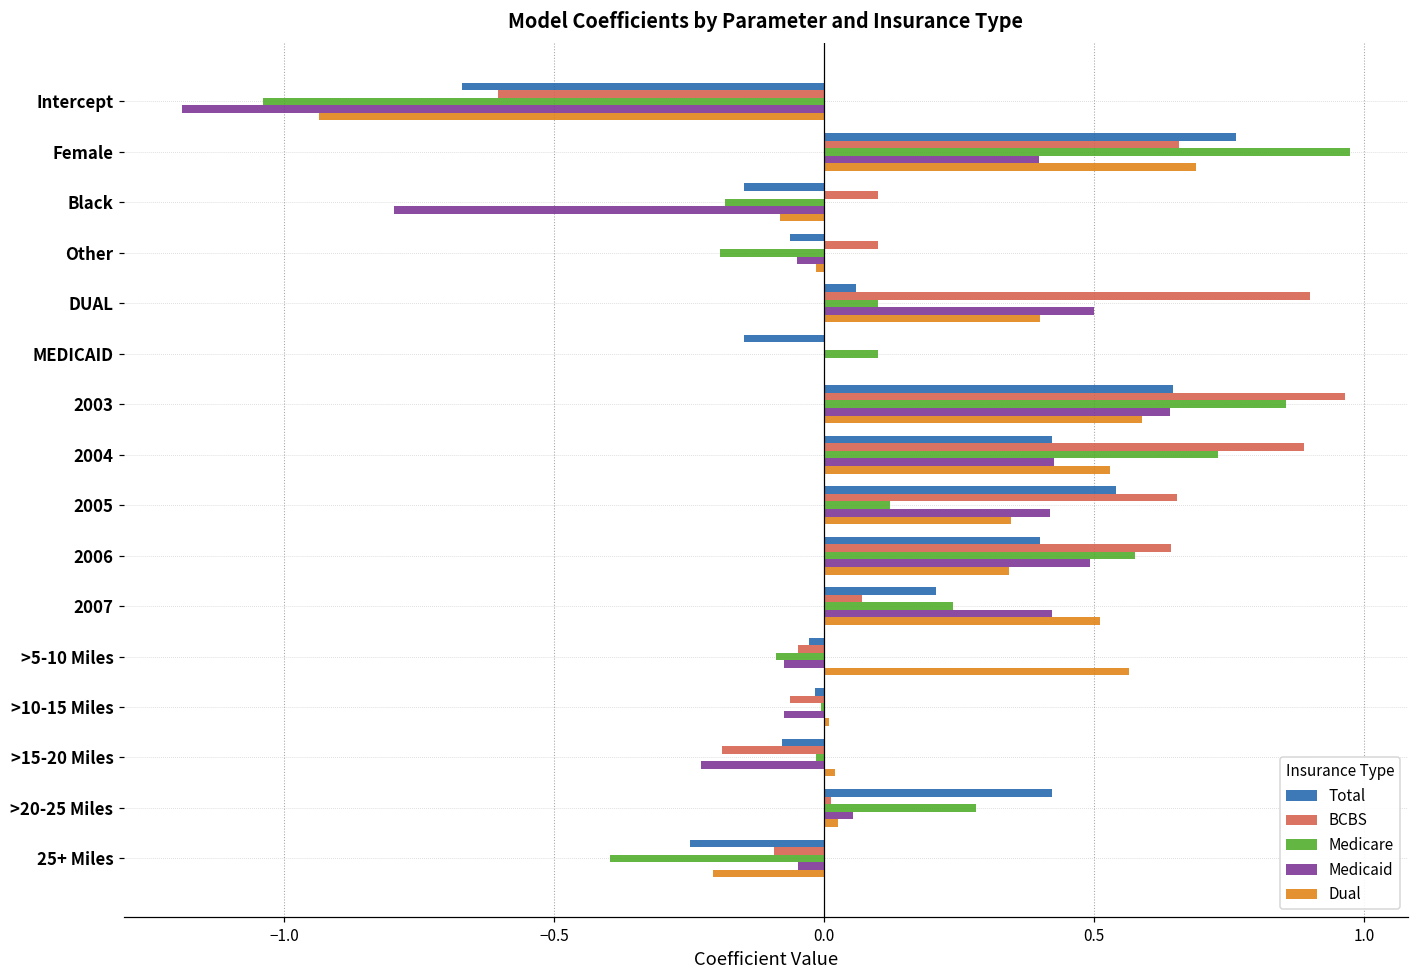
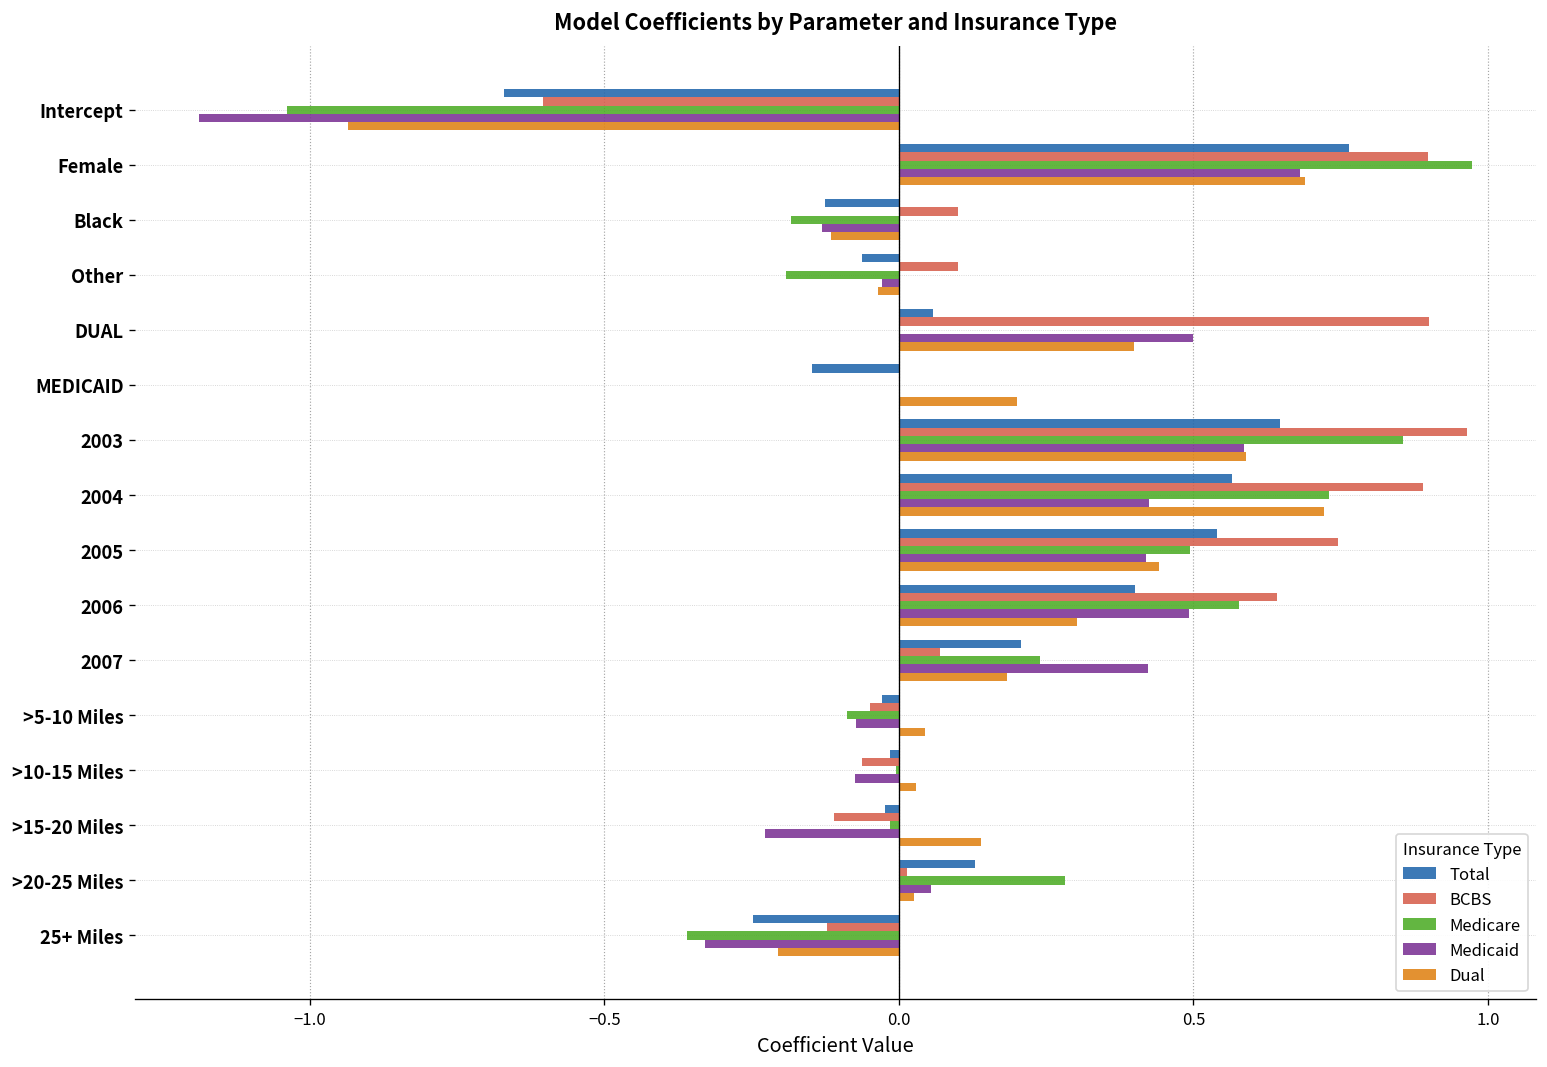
  {
    "Total": {
      "Intercept": -0.67,
      "Female": 0.76,
-     "Black": -0.15,
+     "Black": -0.13,
      "Other": -0.06,
      "DUAL": 0.06,
      "MEDICAID": -0.15,
      "2003": 0.65,
-     "2004": 0.42,
+     "2004": 0.57,
      "2005": 0.54,
      "2006": 0.40,
      "2007": 0.21,
      ">5-10 Miles": -0.03,
      ">10-15 Miles": -0.02,
-     ">15-20 Miles": -0.08,
-     ">20-25 Miles": 0.42,
+     ">15-20 Miles": -0.02,
+     ">20-25 Miles": 0.13,
      "25+ Miles": -0.25
    },
    "BCBS": {
      "Intercept": -0.60,
-     "Female": 0.66,
+     "Female": 0.90,
      "Black": 0.10,
      "Other": 0.10,
      "DUAL": 0.90,
      "MEDICAID": 0.00,
      "2003": 0.96,
      "2004": 0.89,
-     "2005": 0.65,
+     "2005": 0.75,
      "2006": 0.64,
      "2007": 0.07,
      ">5-10 Miles": -0.05,
      ">10-15 Miles": -0.06,
-     ">15-20 Miles": -0.19,
+     ">15-20 Miles": -0.11,
      ">20-25 Miles": 0.01,
-     "25+ Miles": -0.09
+     "25+ Miles": -0.12
    },
    "Medicare": {
      "Intercept": -1.04,
      "Female": 0.97,
      "Black": -0.18,
      "Other": -0.19,
-     "DUAL": 0.1,
-     "MEDICAID": 0.1,
+     "DUAL": 0.0,
+     "MEDICAID": 0.0,
      "2003": 0.86,
      "2004": 0.73,
-     "2005": 0.12,
+     "2005": 0.49,
      "2006": 0.58,
      "2007": 0.24,
      ">5-10 Miles": -0.09,
      ">15-20 Miles": -0.02,
      ">20-25 Miles": 0.28,
-     "25+ Miles": -0.40
+     "25+ Miles": -0.36
    },
    "Medicaid": {
      "Intercept": -1.19,
-     "Female": 0.40,
-     "Black": -0.80,
-     "Other": -0.05,
+     "Female": 0.68,
+     "Black": -0.13,
+     "Other": -0.03,
      "DUAL": 0.50,
      "MEDICAID": 0.00,
-     "2003": 0.64,
+     "2003": 0.59,
      "2004": 0.43,
      "2005": 0.42,
      "2006": 0.49,
      "2007": 0.42,
      ">5-10 Miles": -0.07,
      ">10-15 Miles": -0.07,
      ">15-20 Miles": -0.23,
      ">20-25 Miles": 0.05,
-     "25+ Miles": -0.05
+     "25+ Miles": -0.33
    },
    "Dual": {
      "Intercept": -0.94,
      "Female": 0.69,
-     "Black": -0.08,
-     "Other": -0.01,
+     "Black": -0.11,
+     "Other": -0.04,
      "DUAL": 0.40,
-     "MEDICAID": 0.0,
+     "MEDICAID": 0.2,
      "2003": 0.59,
-     "2004": 0.53,
-     "2005": 0.35,
-     "2006": 0.34,
-     "2007": 0.51,
-     ">5-10 Miles": 0.56,
-     ">10-15 Miles": 0.01,
-     ">15-20 Miles": 0.02,
+     "2004": 0.72,
+     "2005": 0.44,
+     "2006": 0.30,
+     "2007": 0.18,
+     ">5-10 Miles": 0.04,
+     ">10-15 Miles": 0.03,
+     ">15-20 Miles": 0.14,
      ">20-25 Miles": 0.03,
      "25+ Miles": -0.20
    }
  }
